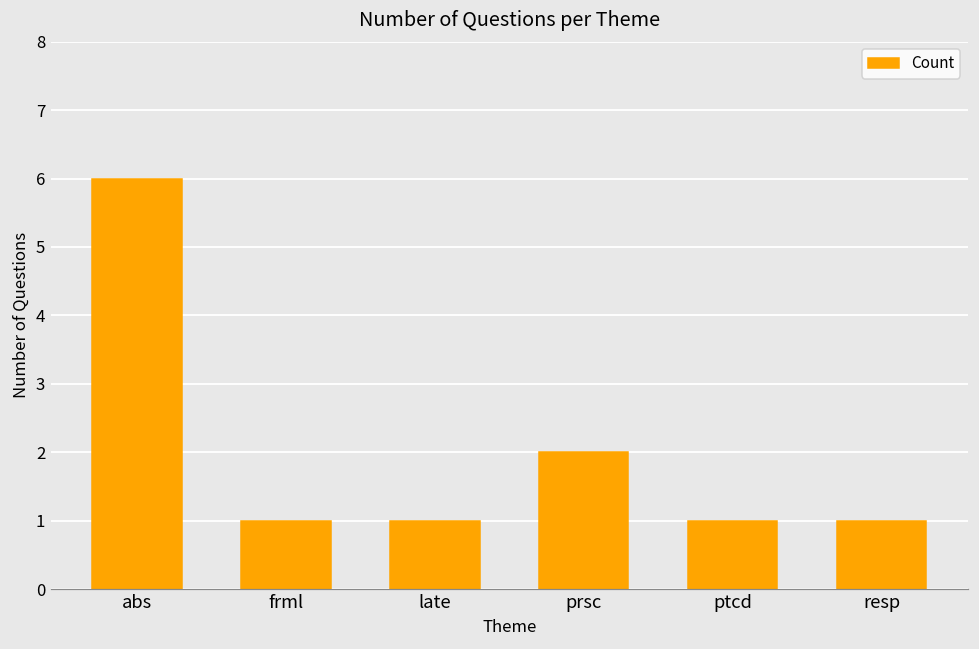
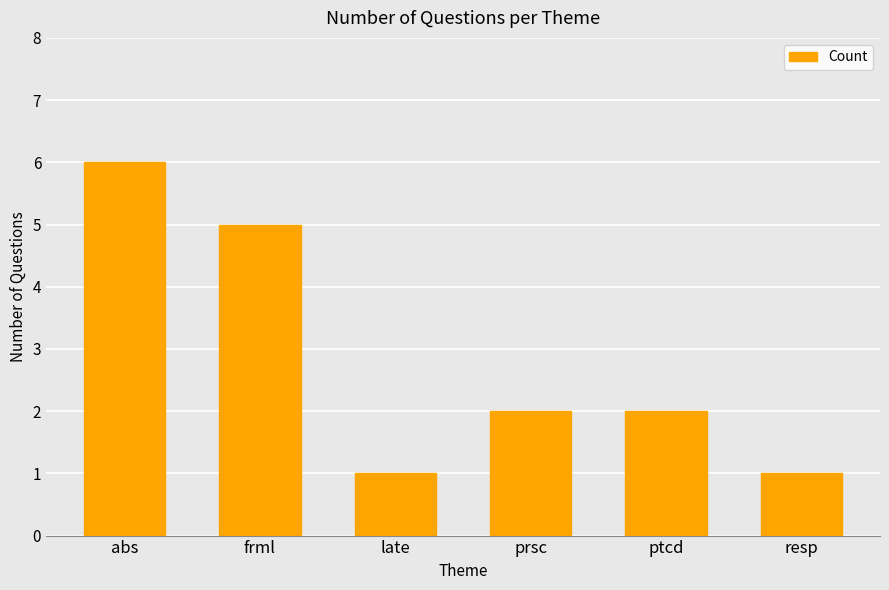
  {
    "abs": 6,
-   "frml": 1,
+   "frml": 5,
    "late": 1,
    "prsc": 2,
-   "ptcd": 1,
+   "ptcd": 2,
    "resp": 1
  }
